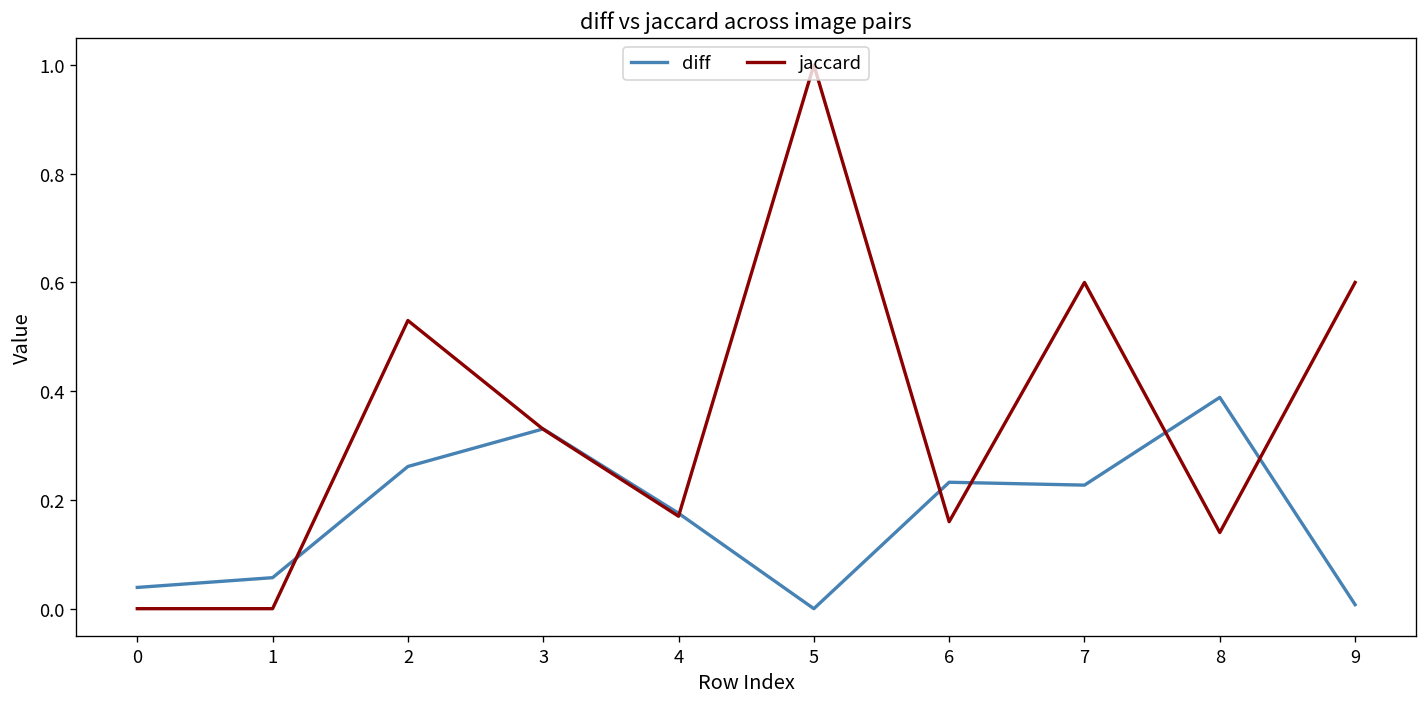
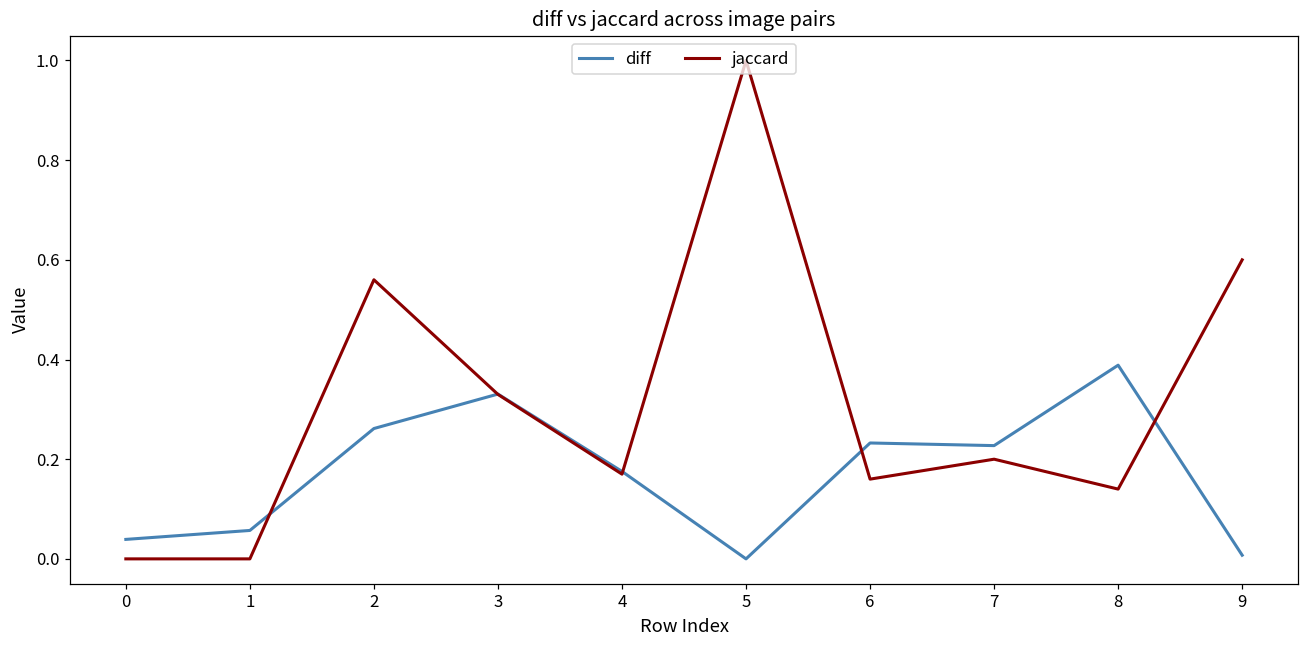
  {
    "diff": {
      "0": 0.04,
      "1": 0.06,
      "2": 0.26,
      "5": 0.00,
      "6": 0.23,
      "7": 0.23,
      "8": 0.39,
      "9": 0.01
    },
    "jaccard": {
      "0": 0.00,
      "1": 0.00,
-     "2": 0.53,
+     "2": 0.56,
      "6": 0.16,
-     "7": 0.6,
+     "7": 0.2,
      "8": 0.14,
      "9": 0.60
    }
  }
